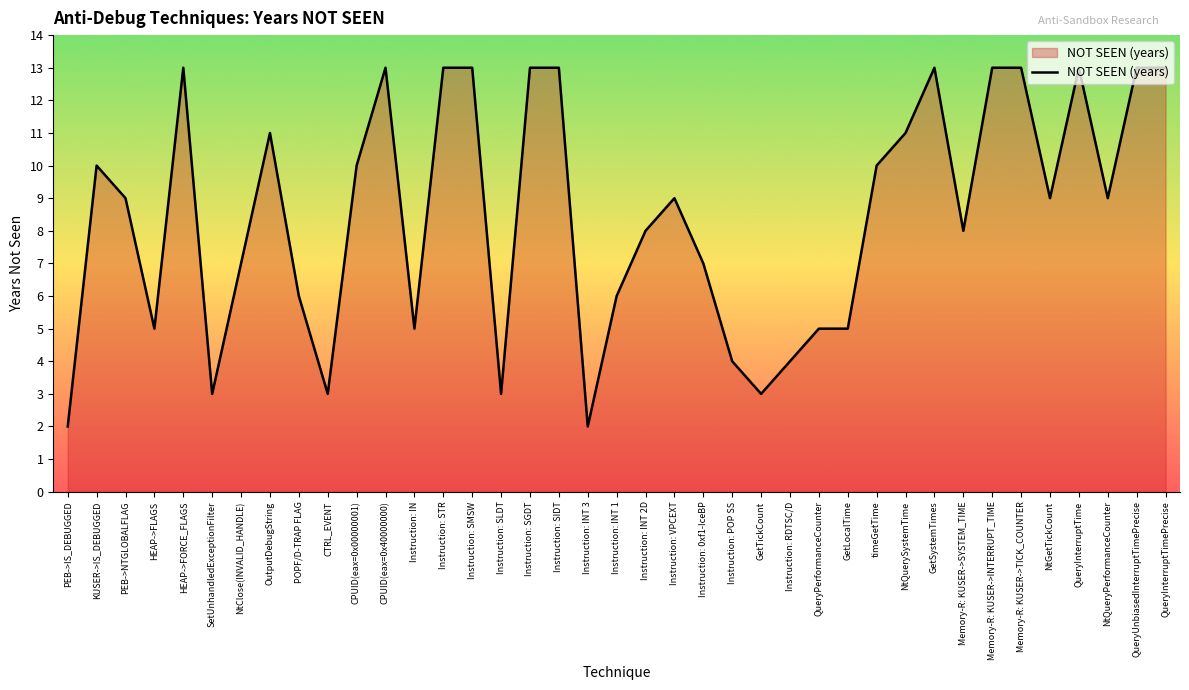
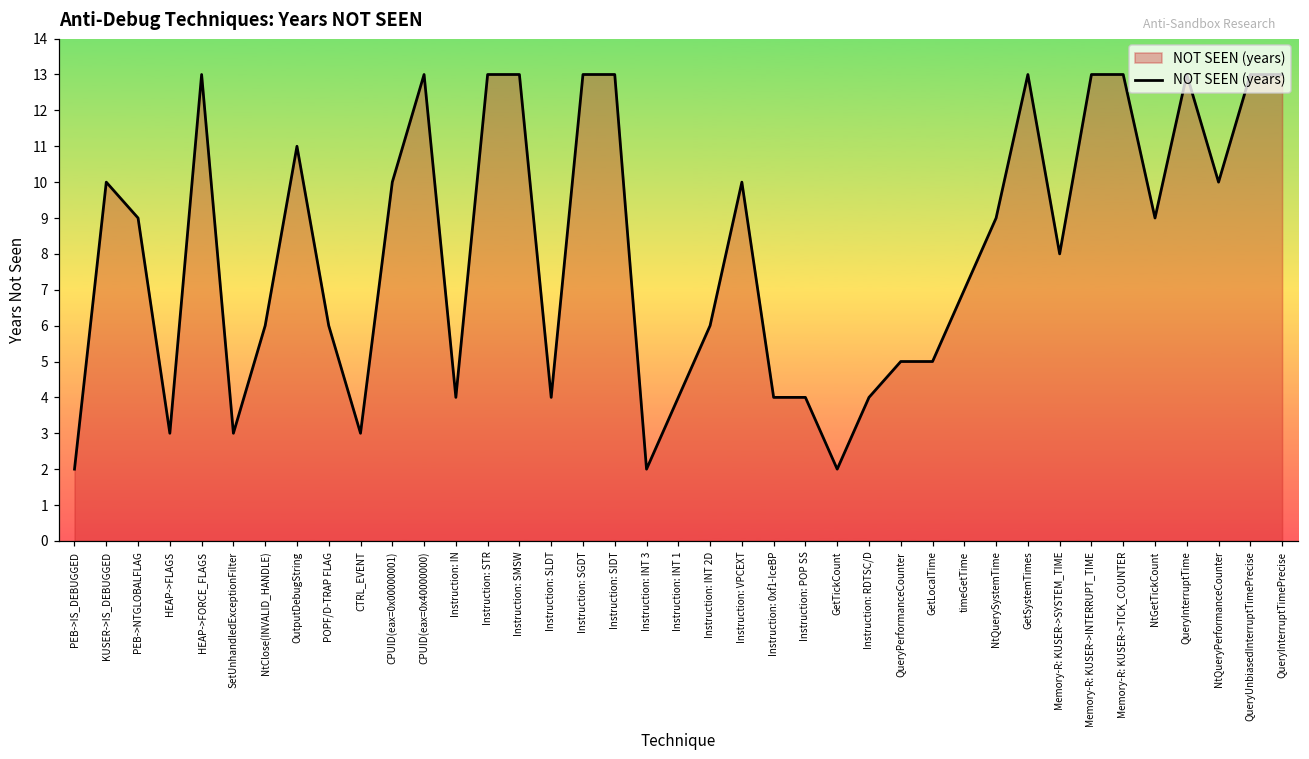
  {
    "PEB->IS_DEBUGGED": 2,
    "KUSER->IS_DEBUGGED": 10,
    "PEB->NTGLOBALFLAG": 9,
-   "HEAP->FLAGS": 5,
+   "HEAP->FLAGS": 3,
    "HEAP->FORCE_FLAGS": 13,
    "SetUnhandledExceptionFilter": 3,
-   "NtClose(INVALID_HANDLE)": 7,
+   "NtClose(INVALID_HANDLE)": 6,
    "OutputDebugString": 11,
    "POPF/D-TRAP FLAG": 6,
    "CTRL_EVENT": 3,
    "CPUID(eax=0x00000001)": 10,
    "CPUID(eax=0x40000000)": 13,
-   "Instruction: IN": 5,
+   "Instruction: IN": 4,
    "Instruction: STR": 13,
    "Instruction: SMSW": 13,
-   "Instruction: SLDT": 3,
+   "Instruction: SLDT": 4,
    "Instruction: SGDT": 13,
    "Instruction: SIDT": 13,
    "Instruction: INT 3": 2,
-   "Instruction: INT 1": 6,
-   "Instruction: INT 2D": 8,
-   "Instruction: VPCEXT": 9,
-   "Instruction: 0xf1-IceBP": 7,
+   "Instruction: INT 1": 4,
+   "Instruction: INT 2D": 6,
+   "Instruction: VPCEXT": 10,
+   "Instruction: 0xf1-IceBP": 4,
    "Instruction: POP SS": 4,
-   "GetTickCount": 3,
+   "GetTickCount": 2,
    "Instruction: RDTSC/D": 4,
    "QueryPerformanceCounter": 5,
    "GetLocalTime": 5,
-   "timeGetTime": 10,
-   "NtQuerySystemTime": 11,
+   "timeGetTime": 7,
+   "NtQuerySystemTime": 9,
    "GetSystemTimes": 13,
    "Memory-R: KUSER->SYSTEM_TIME": 8,
    "Memory-R: KUSER->INTERRUPT_TIME": 13,
    "Memory-R: KUSER->TICK_COUNTER": 13,
    "NtGetTickCount": 9,
-   "NtQueryPerformanceCounter": 9
+   "NtQueryPerformanceCounter": 10
  }
